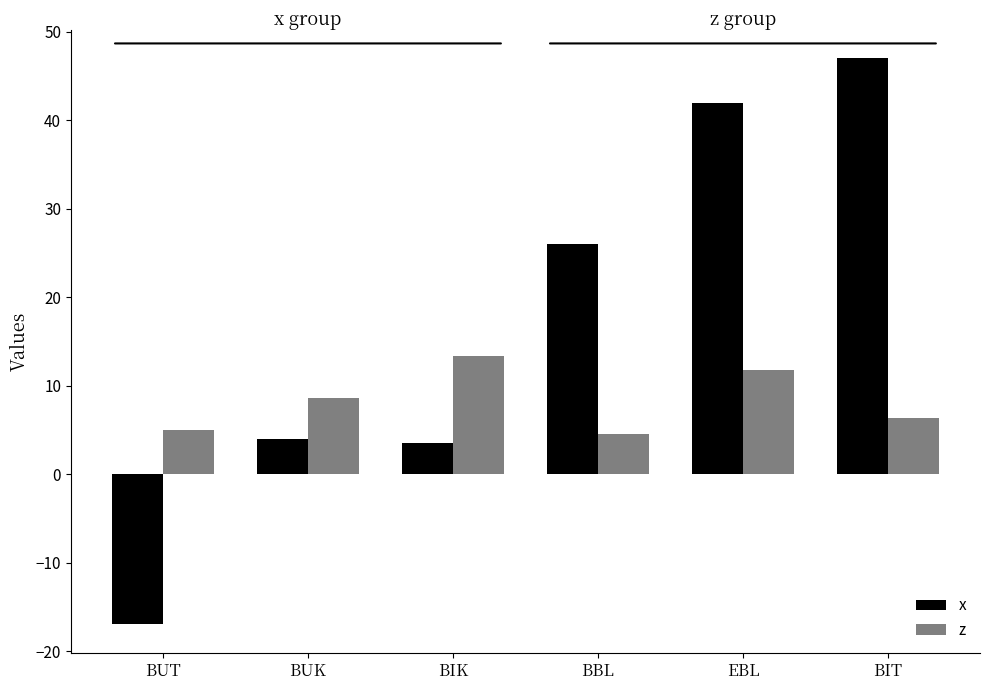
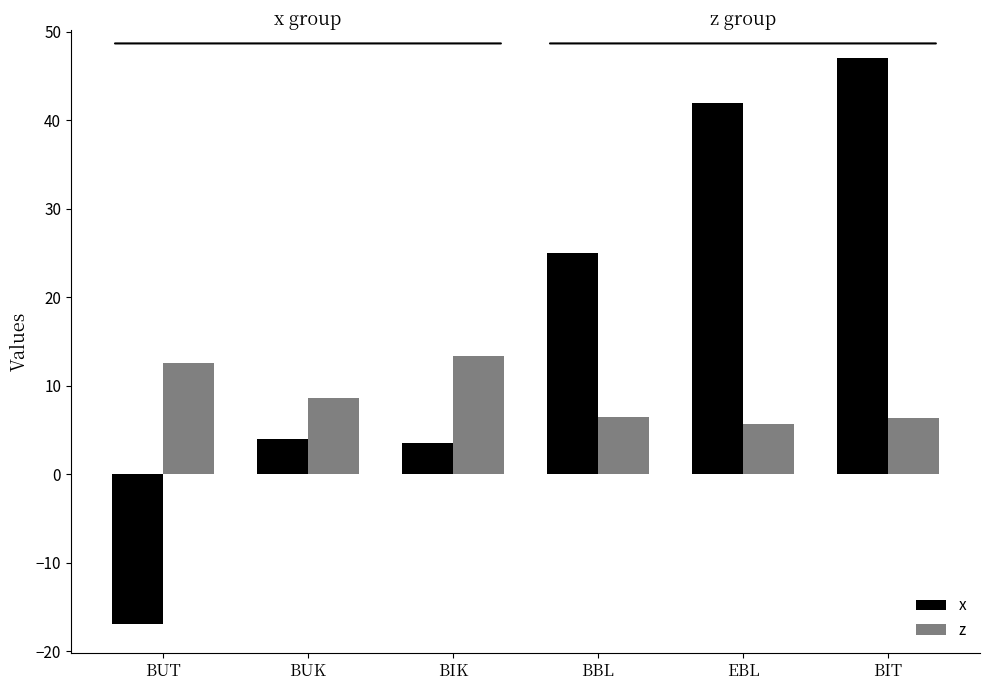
  {
    "x": {
      "BUT": -17,
      "BUK": 4,
      "BIK": 4,
-     "BBL": 26,
+     "BBL": 25,
      "EBL": 42,
      "BIT": 47
    },
    "z": {
-     "BUT": 5,
+     "BUT": 13,
      "BUK": 9,
      "BIK": 13,
-     "BBL": 5,
-     "EBL": 12,
+     "BBL": 6,
+     "EBL": 6,
      "BIT": 6
    }
  }
